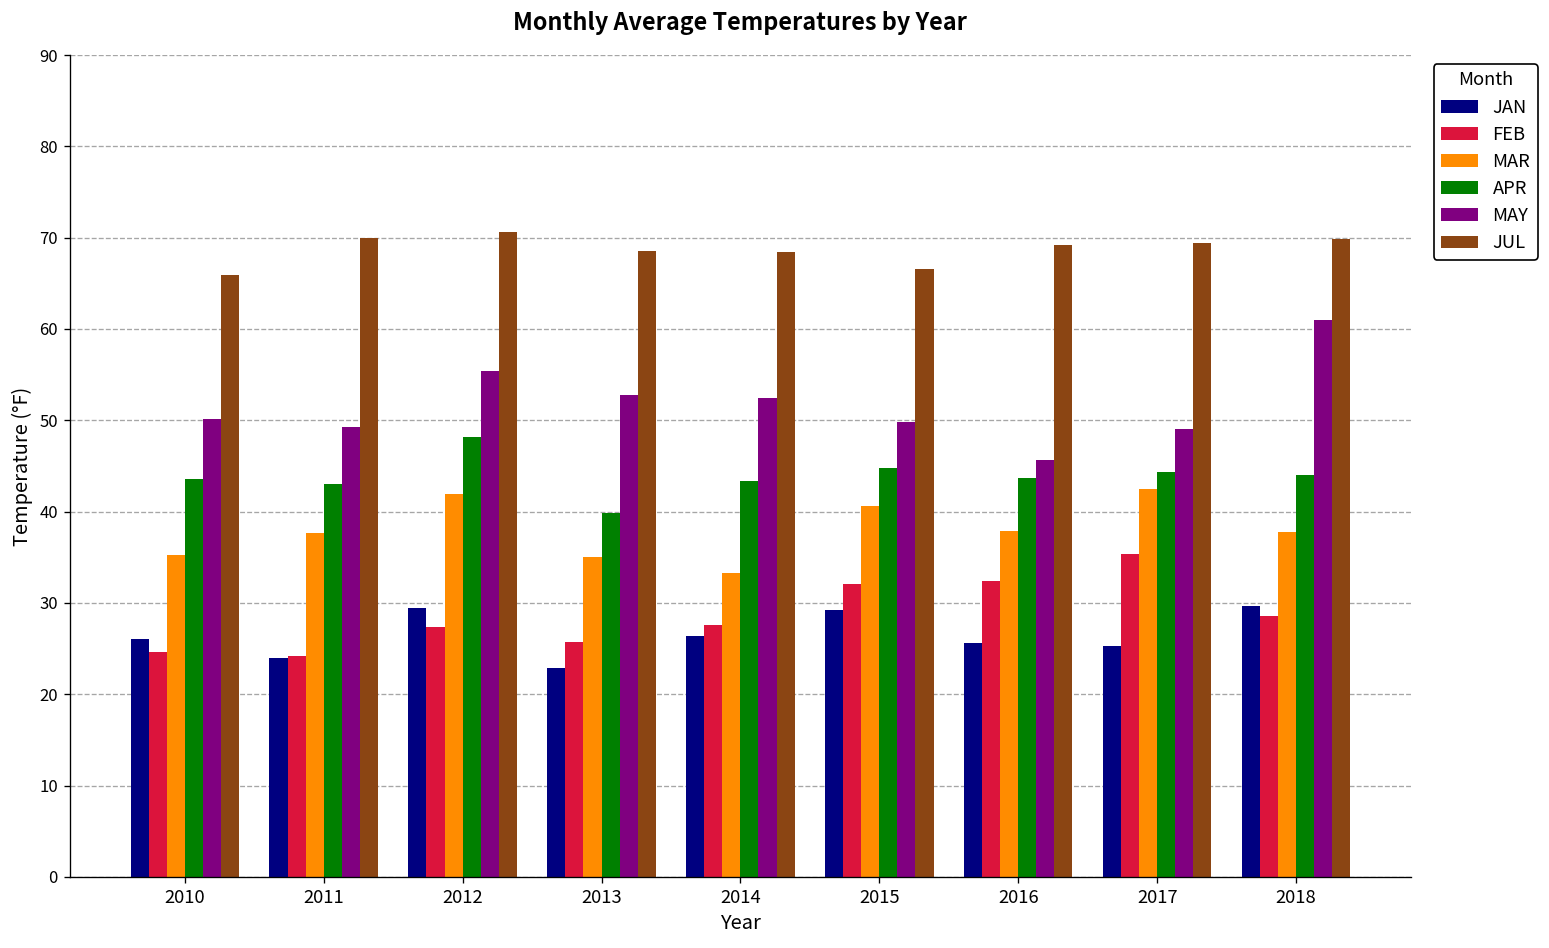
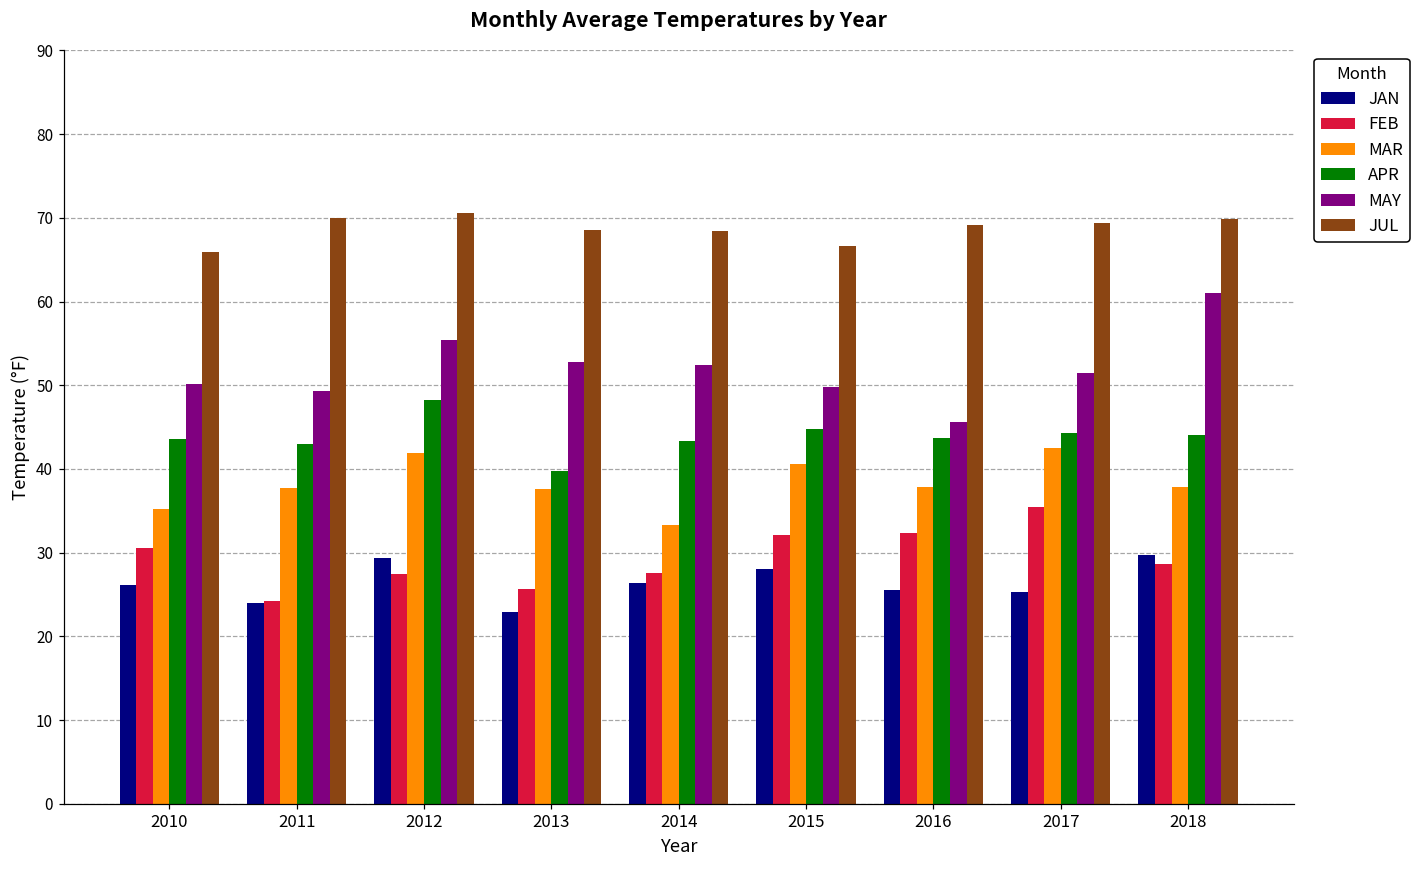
  {
    "JAN": {
      "2010": 26,
      "2011": 24,
      "2012": 29,
      "2013": 23,
      "2014": 26,
-     "2015": 29,
+     "2015": 28,
      "2016": 26,
      "2017": 25,
      "2018": 30
    },
    "FEB": {
-     "2010": 25,
+     "2010": 31,
      "2011": 24,
      "2012": 27,
      "2013": 26,
      "2014": 28,
      "2015": 32,
      "2016": 32,
      "2017": 35,
      "2018": 29
    },
    "MAR": {
      "2010": 35,
      "2011": 38,
      "2012": 42,
-     "2013": 35,
+     "2013": 38,
      "2014": 33,
      "2015": 41,
      "2016": 38,
      "2017": 43,
      "2018": 38
    },
    "APR": {
      "2010": 44,
      "2011": 43,
      "2012": 48,
      "2013": 40,
      "2014": 43,
      "2015": 45,
      "2016": 44,
      "2017": 44,
      "2018": 44
    },
    "MAY": {
      "2010": 50,
      "2011": 49,
      "2012": 55,
      "2013": 53,
      "2014": 52,
      "2015": 50,
      "2016": 46,
-     "2017": 49,
+     "2017": 52,
      "2018": 61
    },
    "JUL": {
      "2010": 66,
      "2011": 70,
      "2012": 71,
      "2013": 69,
      "2014": 68,
      "2015": 67,
      "2016": 69,
      "2017": 69,
      "2018": 70
    }
  }
